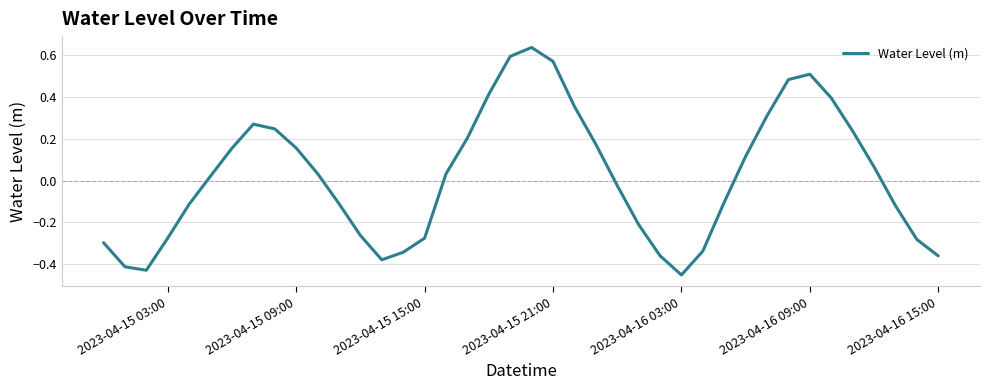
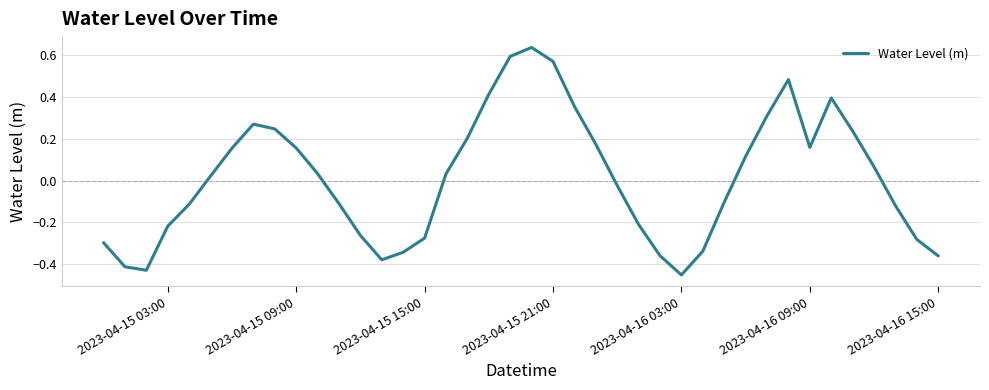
  {
-   "2023-04-15 03:00": -0.28,
+   "2023-04-15 03:00": -0.22,
    "2023-04-15 09:00": 0.16,
    "2023-04-15 15:00": -0.28,
    "2023-04-15 21:00": 0.57,
    "2023-04-16 03:00": -0.45,
-   "2023-04-16 09:00": 0.51,
+   "2023-04-16 09:00": 0.16,
    "2023-04-16 15:00": -0.36
  }
